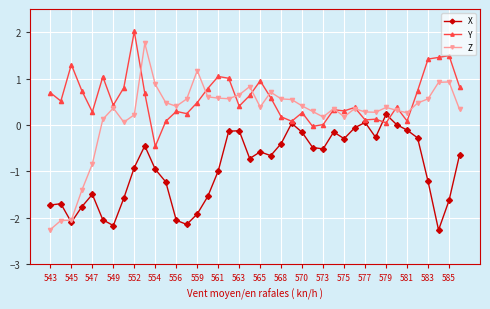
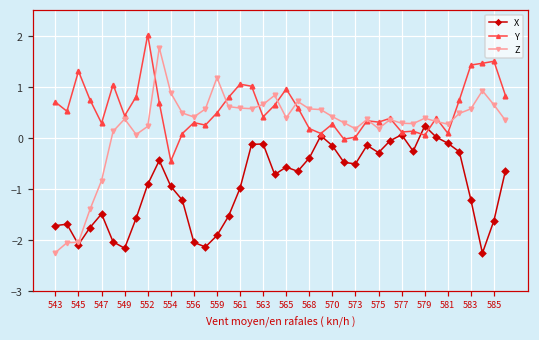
  {
    "X": {
      "543": -1.7,
      "547": -1.5,
      "549": -2.2,
      "552": -0.9,
      "554": -1.0,
      "556": -2.1,
      "559": -1.9,
      "561": -1.0,
      "563": -0.1,
      "565": -0.6,
      "568": -0.4,
      "570": -0.2,
      "573": -0.5,
      "575": -0.3,
      "579": 0.2,
      "581": -0.1,
      "583": -1.2,
      "585": -1.6
    },
    "Y": {
      "543": 0.7,
      "545": 1.3,
      "547": 0.3,
      "549": 0.4,
      "552": 2.0,
      "554": -0.5,
      "556": 0.3,
      "559": 0.5,
      "561": 1.0,
      "563": 0.4,
      "565": 1.0,
      "568": 0.2,
      "570": 0.3,
      "573": 0.0,
      "575": 0.3,
      "579": 0.0,
      "581": 0.1,
      "583": 1.4,
      "585": 1.5
    },
    "Z": {
      "543": -2.3,
      "547": -0.8,
      "549": 0.4,
      "552": 0.2,
      "554": 0.9,
      "556": 0.4,
      "559": 1.2,
      "561": 0.6,
      "563": 0.6,
      "565": 0.4,
      "568": 0.6,
      "570": 0.4,
      "573": 0.2,
      "575": 0.2,
      "577": 0.3,
      "579": 0.4,
      "581": 0.3,
      "583": 0.6,
-     "585": 0.9
+     "585": 0.6
    }
  }
